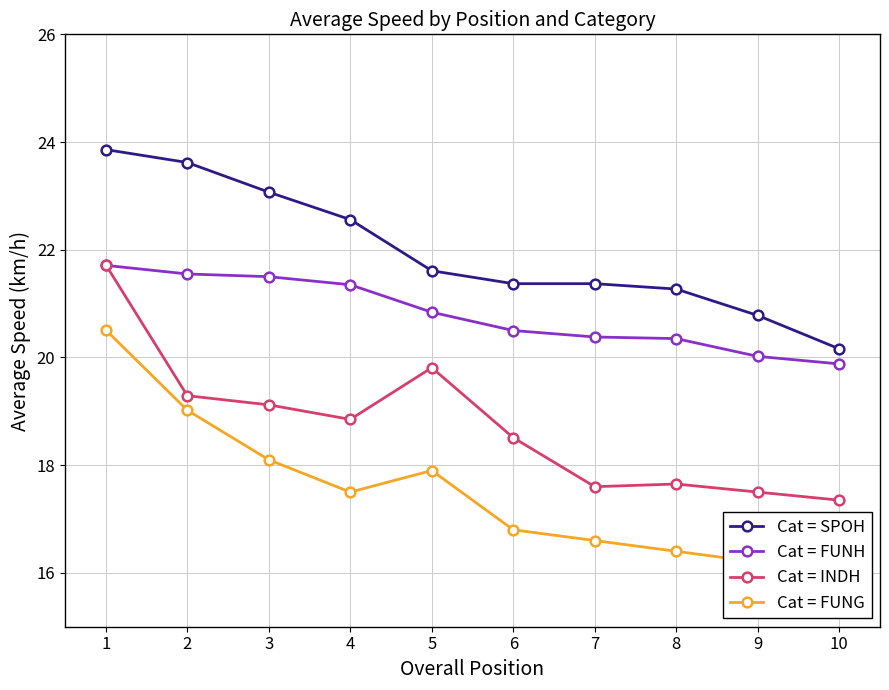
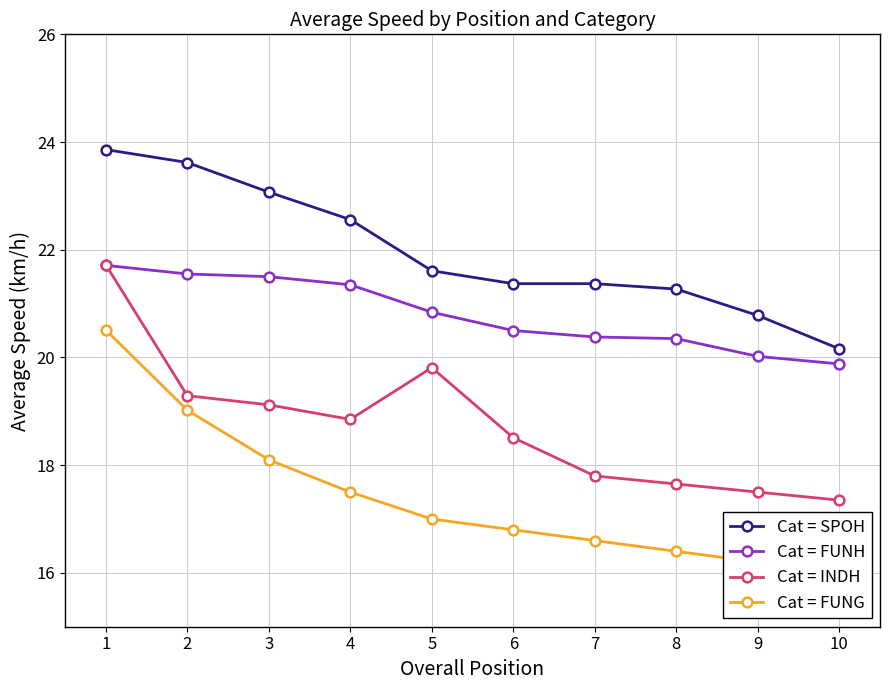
  {
    "Cat = SPOH": {
      "1": 23.9,
      "2": 23.6,
      "3": 23.1,
      "4": 22.6,
      "5": 21.6,
      "6": 21.4,
      "7": 21.4,
      "8": 21.3,
      "9": 20.8,
      "10": 20.2
    },
    "Cat = FUNH": {
      "2": 21.6,
      "3": 21.5,
      "4": 21.4,
      "5": 20.8,
      "6": 20.5,
      "7": 20.4,
      "8": 20.4,
      "9": 20.0,
      "10": 19.9
    },
    "Cat = INDH": {
      "2": 19.3,
      "3": 19.1,
      "4": 18.9,
      "5": 19.8,
      "6": 18.5,
-     "7": 17.6,
+     "7": 17.8,
      "8": 17.7,
      "9": 17.5,
      "10": 17.4
    },
    "Cat = FUNG": {
      "1": 20.5,
      "2": 19.0,
      "3": 18.1,
      "4": 17.5,
-     "5": 17.9,
+     "5": 17.0,
      "6": 16.8,
      "7": 16.6,
      "8": 16.4
    }
  }
